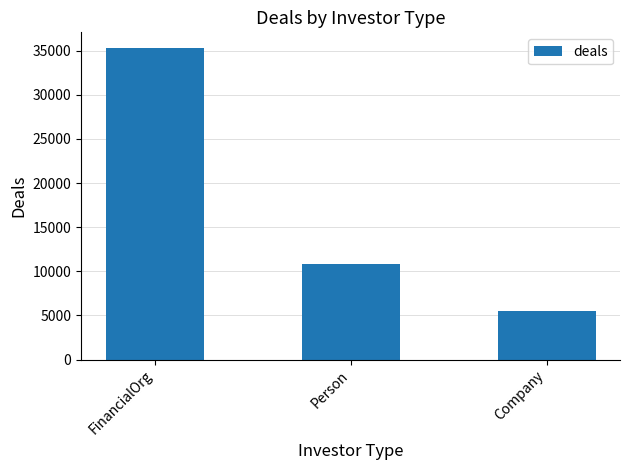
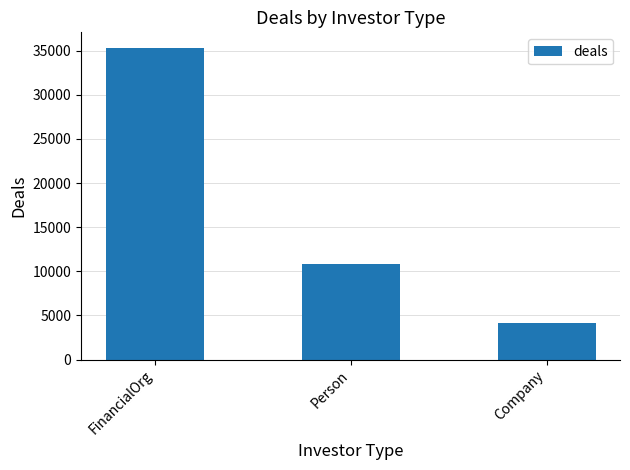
  {
    "FinancialOrg": 35000,
    "Person": 11000,
-   "Company": 5000
+   "Company": 4000
  }
